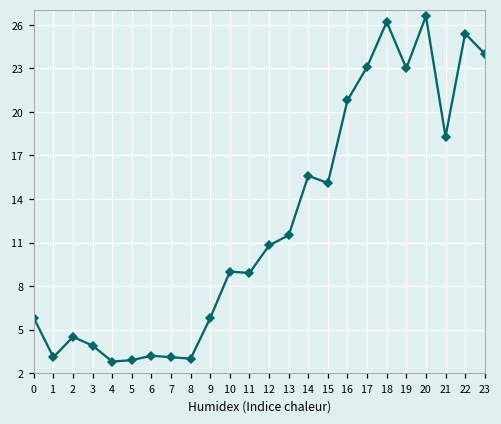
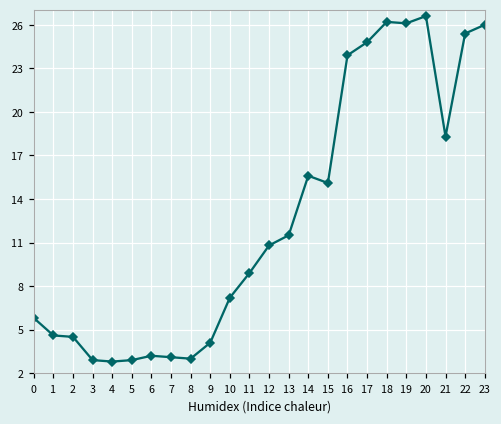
  {
    "0": 5.8,
-   "1": 3.1,
+   "1": 4.6,
    "2": 4.5,
-   "3": 3.9,
+   "3": 2.9,
    "4": 2.8,
    "5": 2.9,
    "6": 3.2,
    "7": 3.1,
    "8": 3.0,
-   "9": 5.8,
-   "10": 9.0,
+   "9": 4.1,
+   "10": 7.2,
    "11": 8.9,
    "12": 10.8,
    "13": 11.5,
    "14": 15.6,
    "15": 15.1,
-   "16": 20.8,
-   "17": 23.1,
+   "16": 23.9,
+   "17": 24.8,
    "18": 26.2,
-   "19": 23.0,
+   "19": 26.1,
    "20": 26.6,
    "21": 18.3,
    "22": 25.4,
-   "23": 24
+   "23": 26
  }
